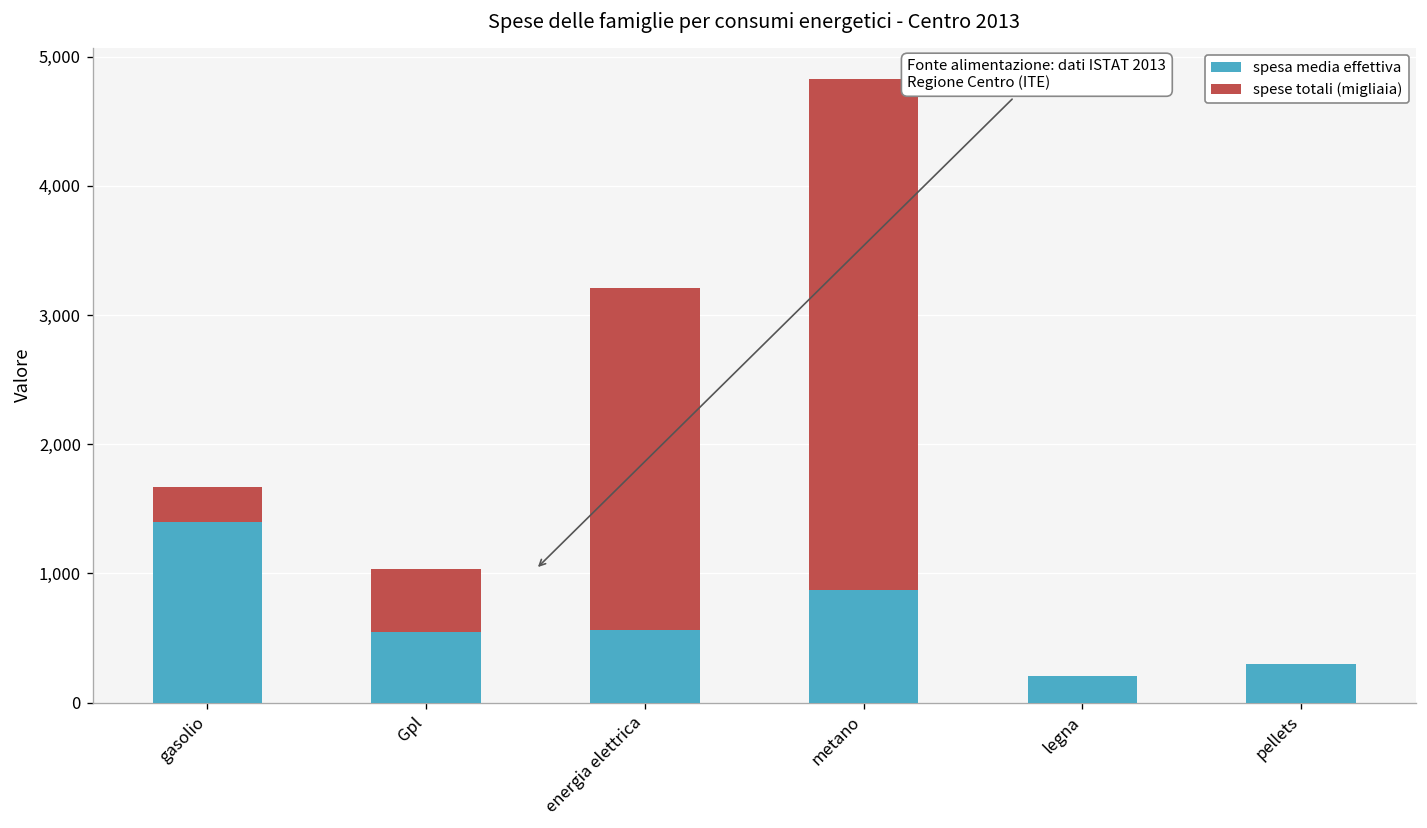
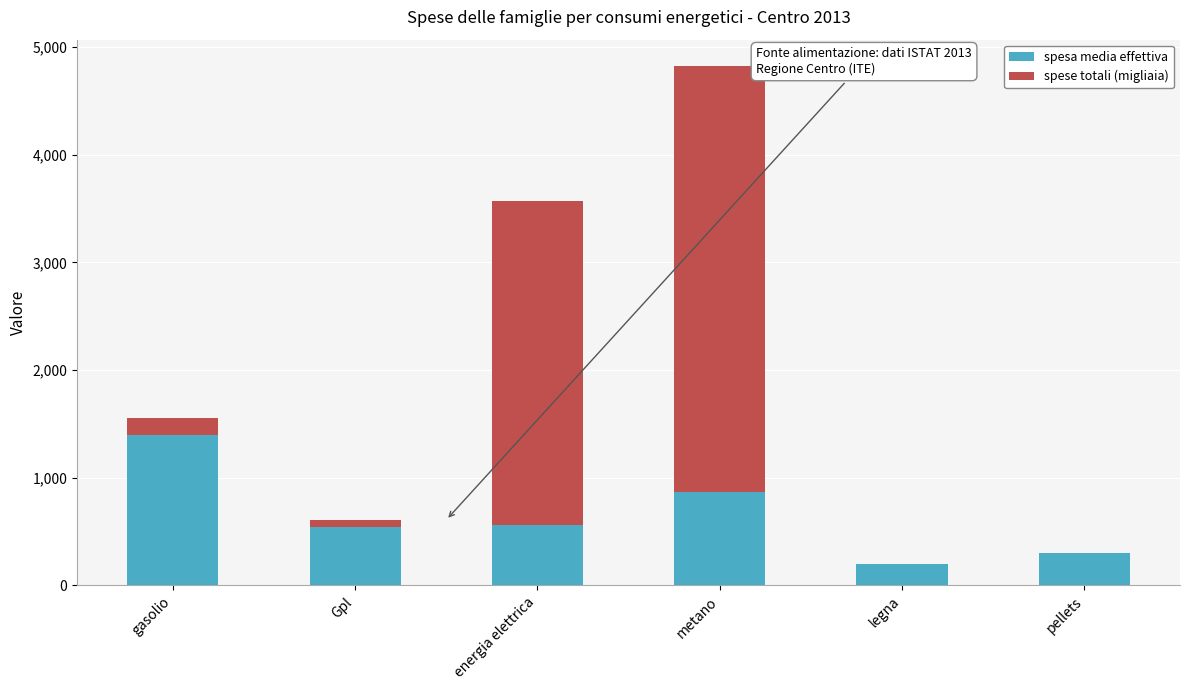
  {
    "spesa media effettiva": {
      "gasolio": "1,400",
      "Gpl": "550",
      "energia elettrica": "570",
      "metano": "870",
      "legna": "200",
      "pellets": "300"
    },
    "spese totali (migliaia)": {
-     "gasolio": "270",
-     "Gpl": "480",
-     "energia elettrica": "2,640",
+     "gasolio": "160",
+     "Gpl": "60",
+     "energia elettrica": "3,010",
      "legna": "0",
      "pellets": "0"
    }
  }
